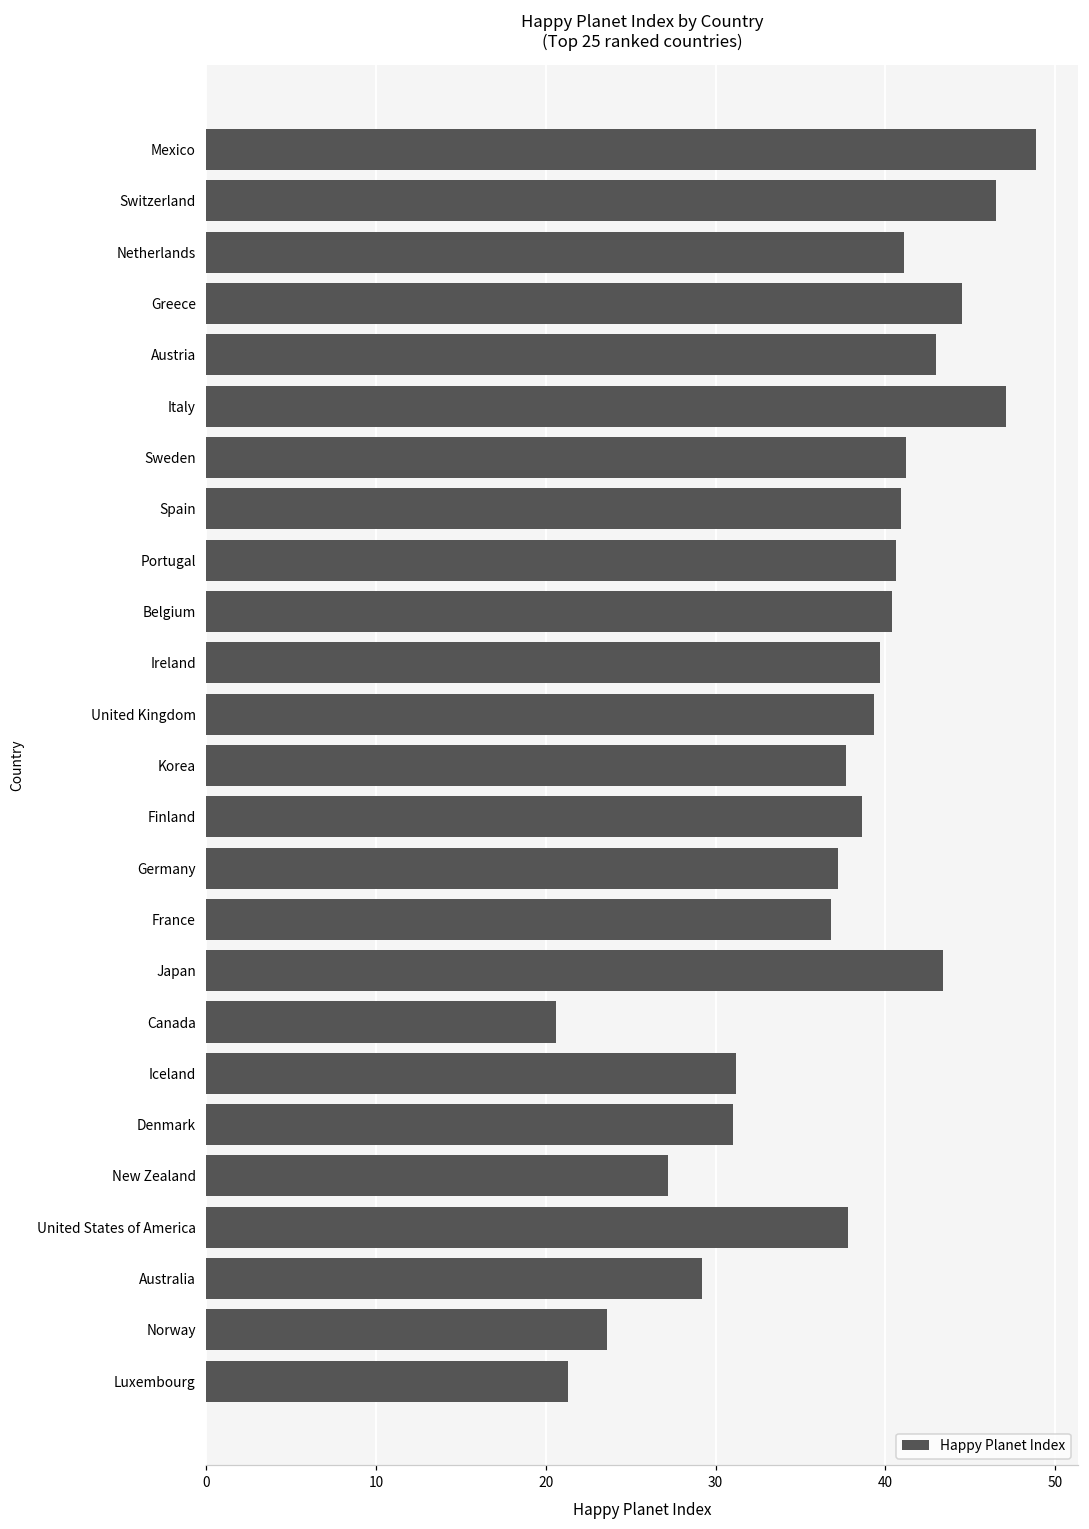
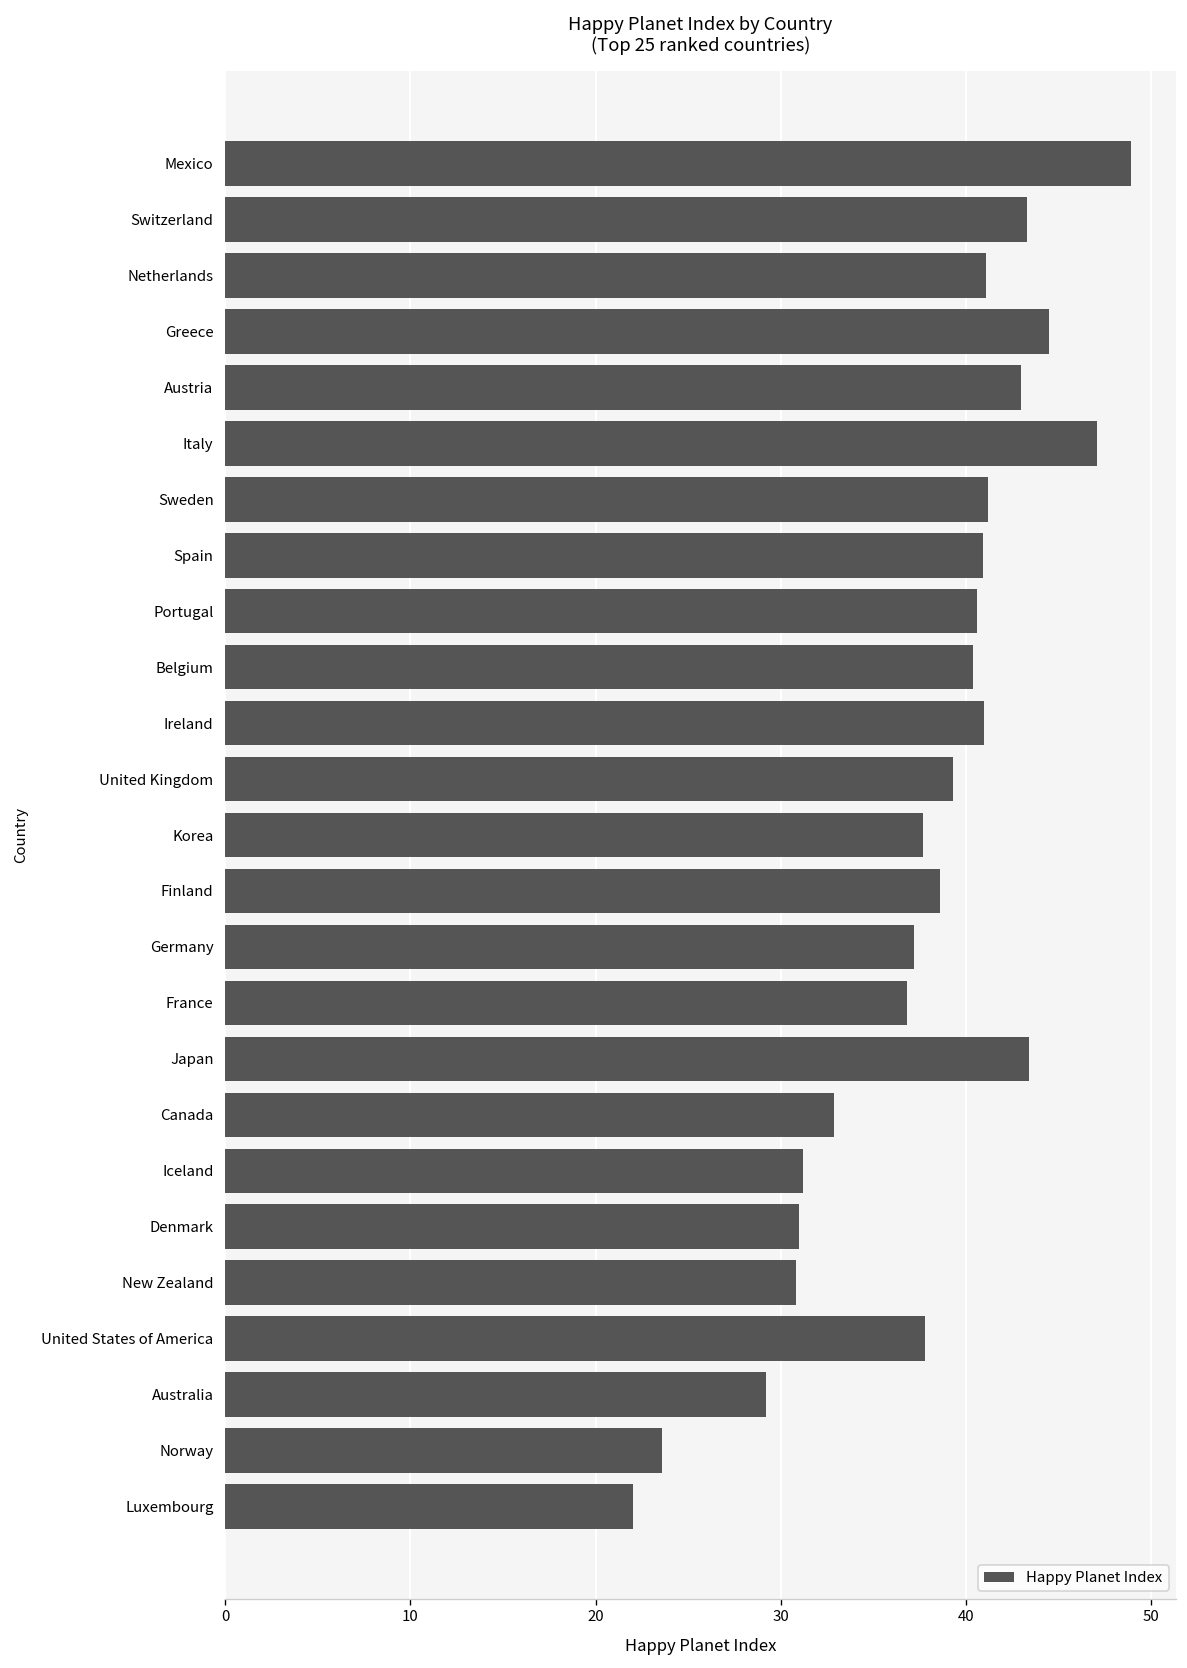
  {
    "Mexico": 48.9,
-   "Switzerland": 46.5,
+   "Switzerland": 43.3,
    "Netherlands": 41.1,
    "Greece": 44.5,
    "Austria": 43.0,
    "Italy": 47.1,
    "Sweden": 41.2,
    "Spain": 40.9,
    "Portugal": 40.6,
    "Belgium": 40.4,
-   "Ireland": 39.7,
+   "Ireland": 41.0,
    "United Kingdom": 39.3,
    "Korea": 37.7,
    "Finland": 38.6,
    "Germany": 37.2,
    "France": 36.8,
    "Japan": 43.4,
-   "Canada": 20.6,
+   "Canada": 32.9,
    "Iceland": 31.2,
    "Denmark": 31.0,
-   "New Zealand": 27.2,
+   "New Zealand": 30.8,
    "United States of America": 37.8,
    "Australia": 29.2,
    "Norway": 23.6,
-   "Luxembourg": 21.3
+   "Luxembourg": 22.0
  }
